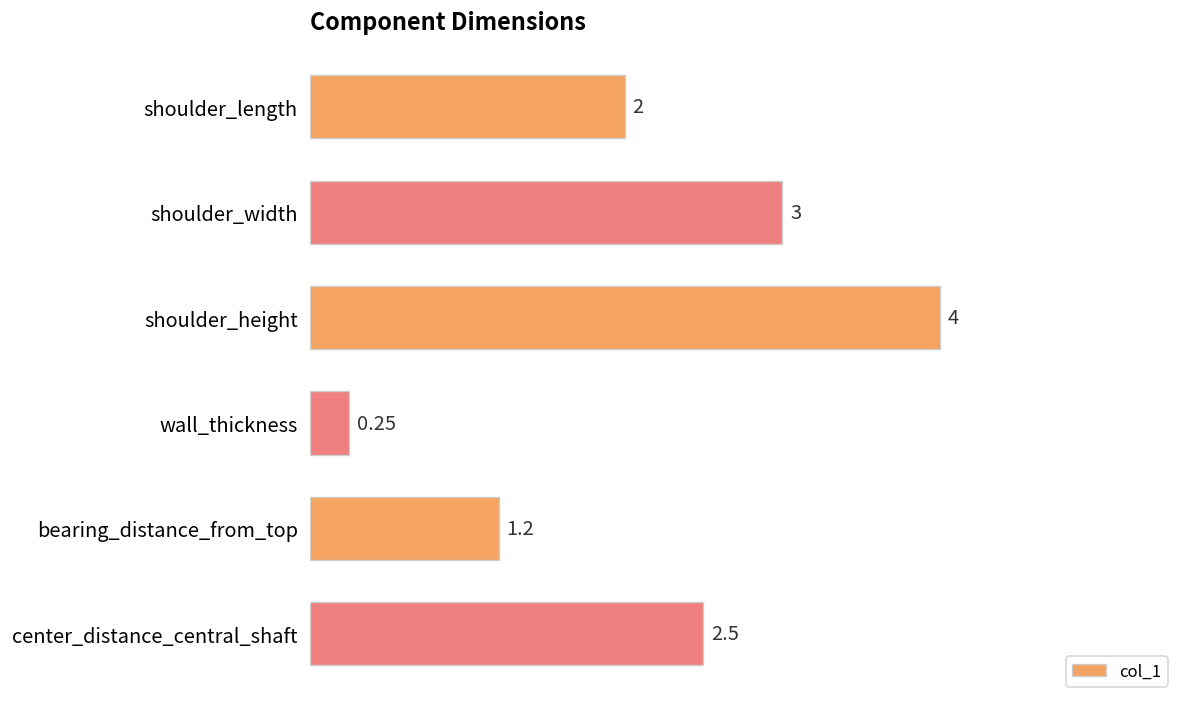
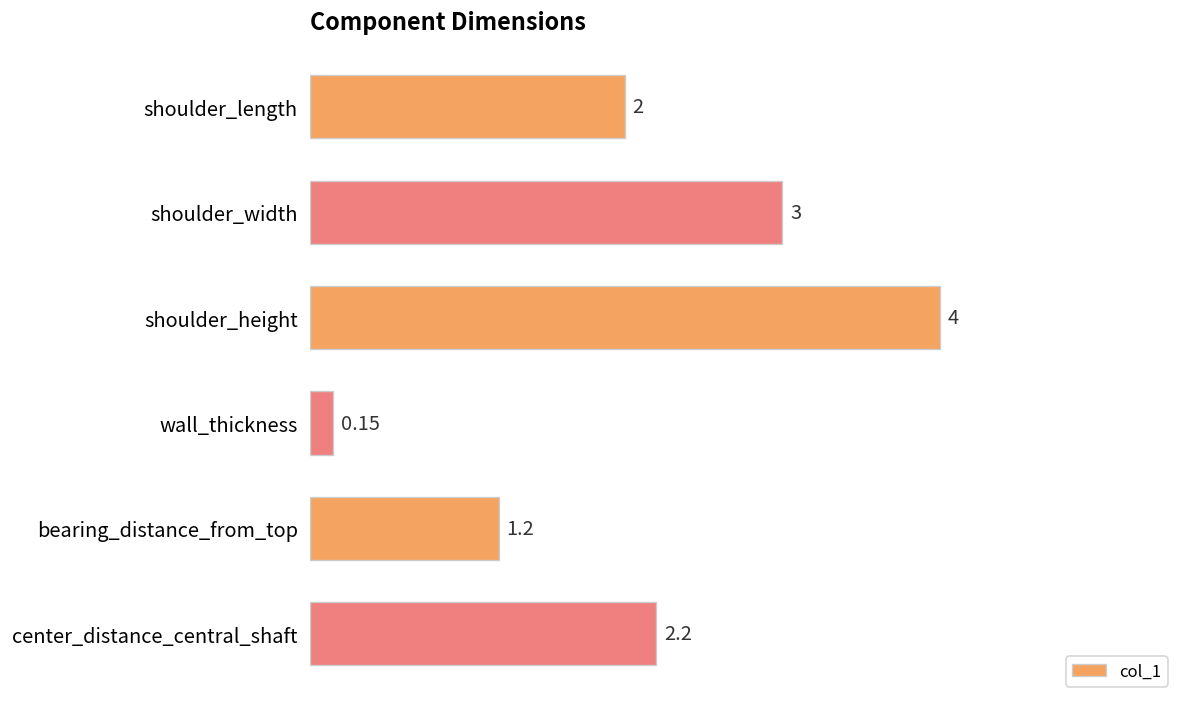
  {
    "shoulder_length": 2,
    "shoulder_width": 3,
    "shoulder_height": 4,
-   "wall_thickness": 0.25,
+   "wall_thickness": 0.15,
    "bearing_distance_from_top": 1.2,
-   "center_distance_central_shaft": 2.5
+   "center_distance_central_shaft": 2.2
  }
